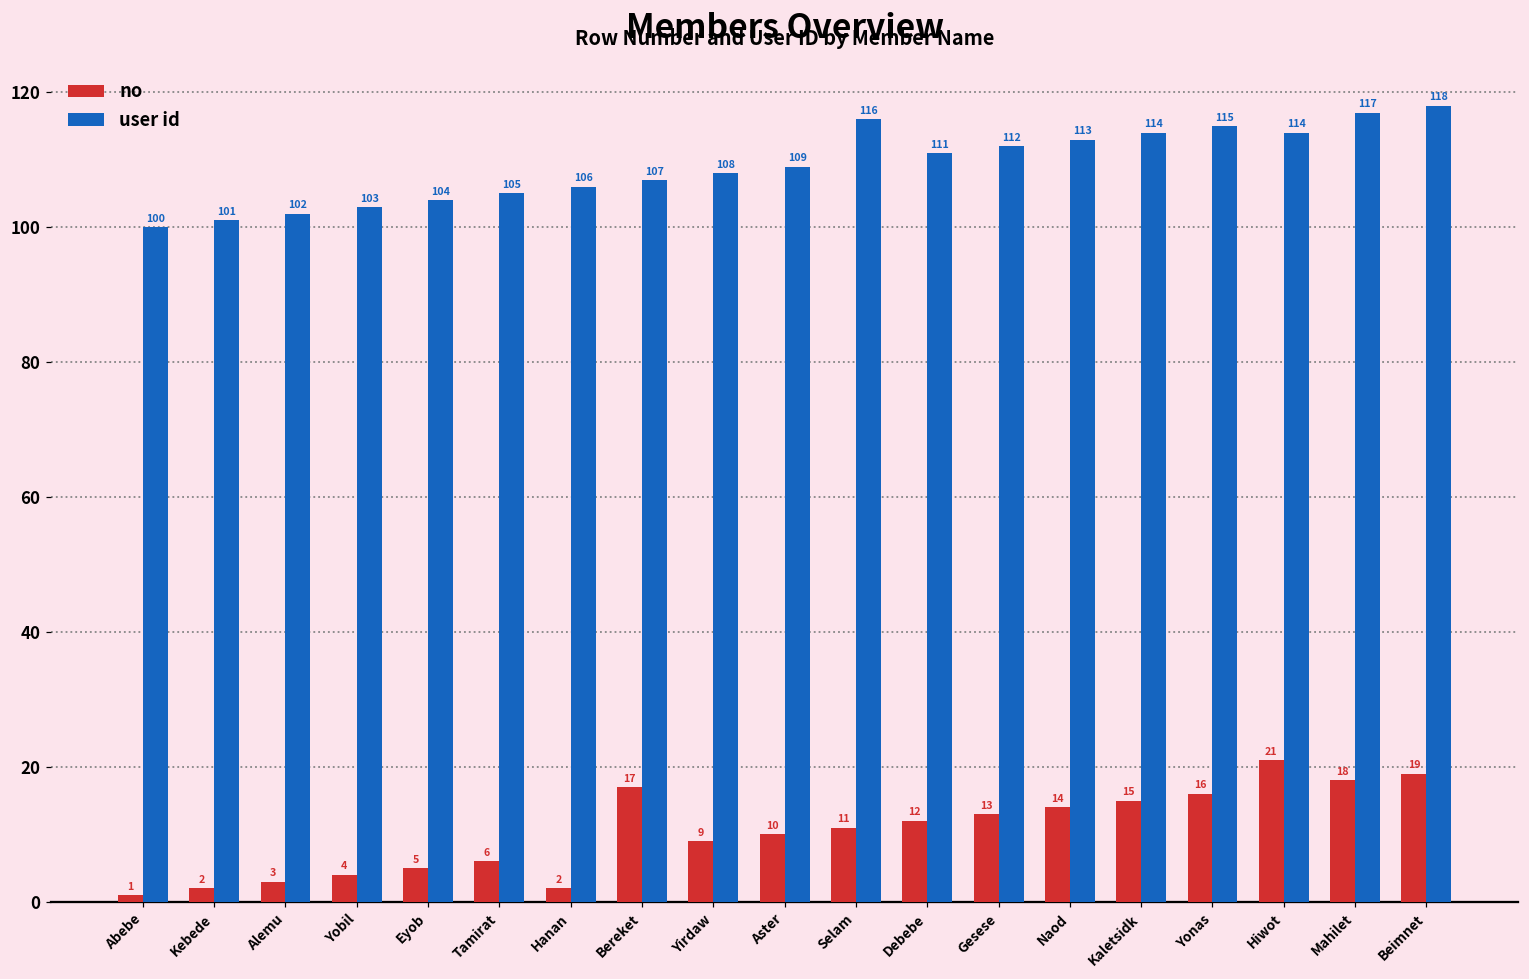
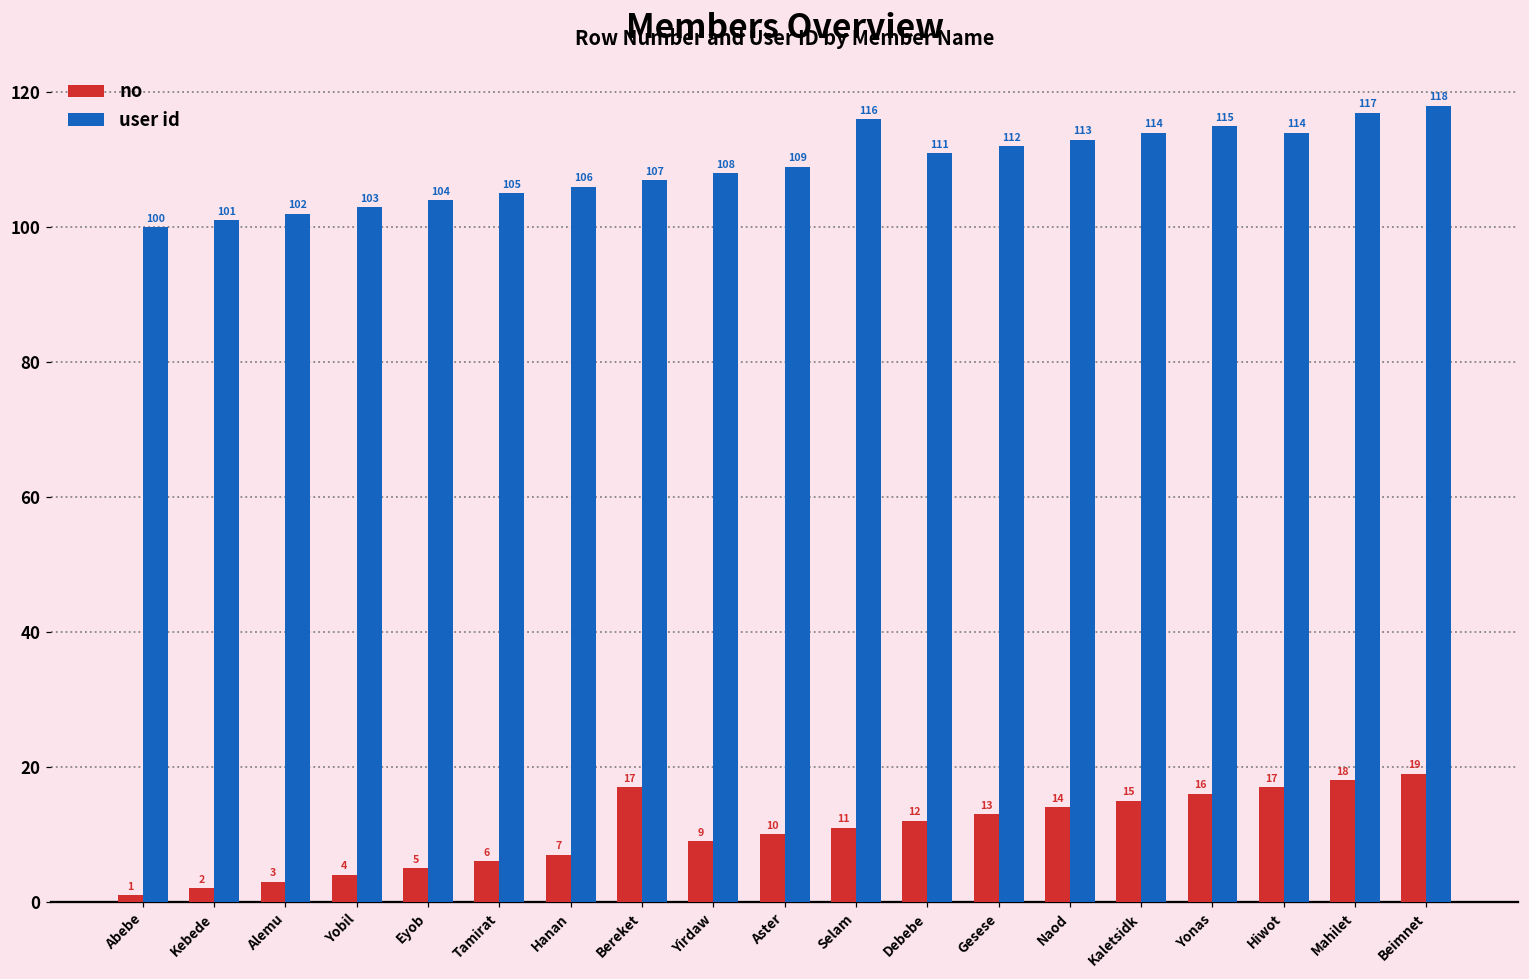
  {
    "no": {
      "Abebe": 1,
      "Kebede": 2,
      "Alemu": 3,
      "Yobil": 4,
      "Eyob": 5,
      "Tamirat": 6,
-     "Hanan": 2,
+     "Hanan": 7,
      "Bereket": 17,
      "Yirdaw": 9,
      "Aster": 10,
      "Selam": 11,
      "Debebe": 12,
      "Gesese": 13,
      "Naod": 14,
      "Kaletsidk": 15,
      "Yonas": 16,
-     "Hiwot": 21,
+     "Hiwot": 17,
      "Mahilet": 18,
      "Beimnet": 19
    },
    "user id": {
      "Abebe": 100,
      "Kebede": 101,
      "Alemu": 102,
      "Yobil": 103,
      "Eyob": 104,
      "Tamirat": 105,
      "Hanan": 106,
      "Bereket": 107,
      "Yirdaw": 108,
      "Aster": 109,
      "Selam": 116,
      "Debebe": 111,
      "Gesese": 112,
      "Naod": 113,
      "Kaletsidk": 114,
      "Yonas": 115,
      "Hiwot": 114,
      "Mahilet": 117,
      "Beimnet": 118
    }
  }
